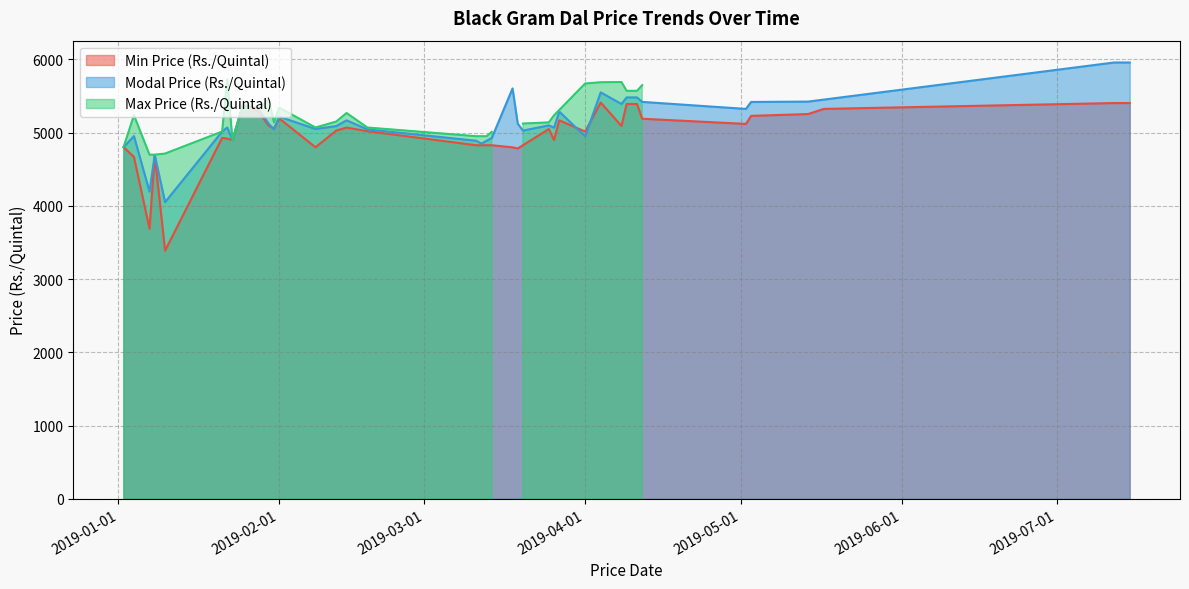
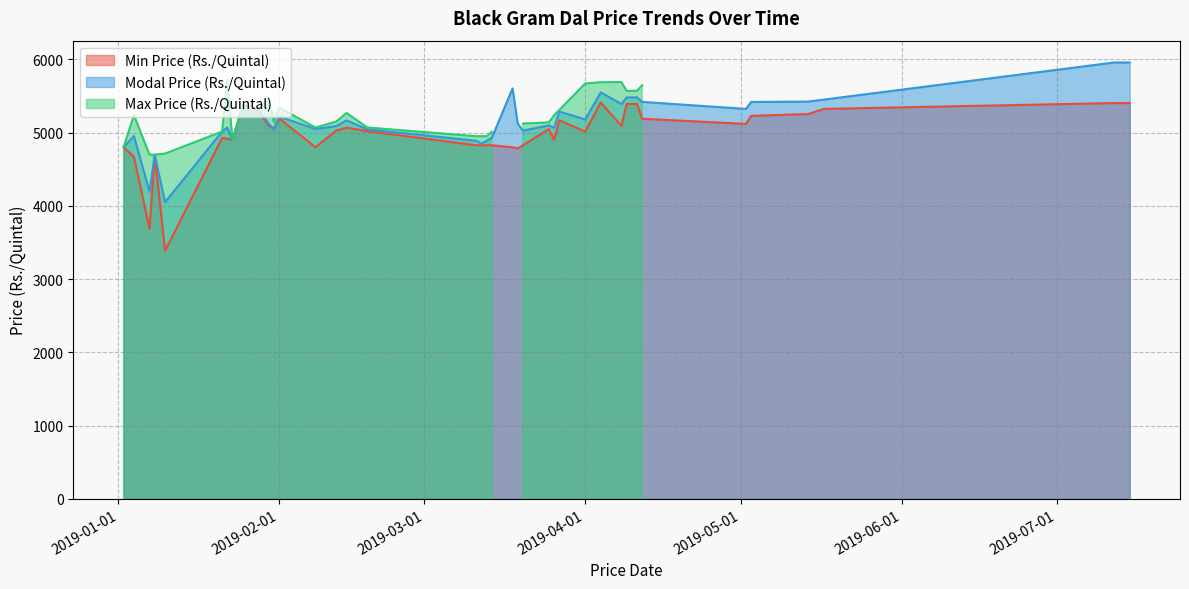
  {
    "Min Price (Rs./Quintal)": {
      "2019-04-01": 5000
    },
    "Modal Price (Rs./Quintal)": {
-     "2019-04-01": 5000
+     "2019-04-01": 5200
    }
  }
